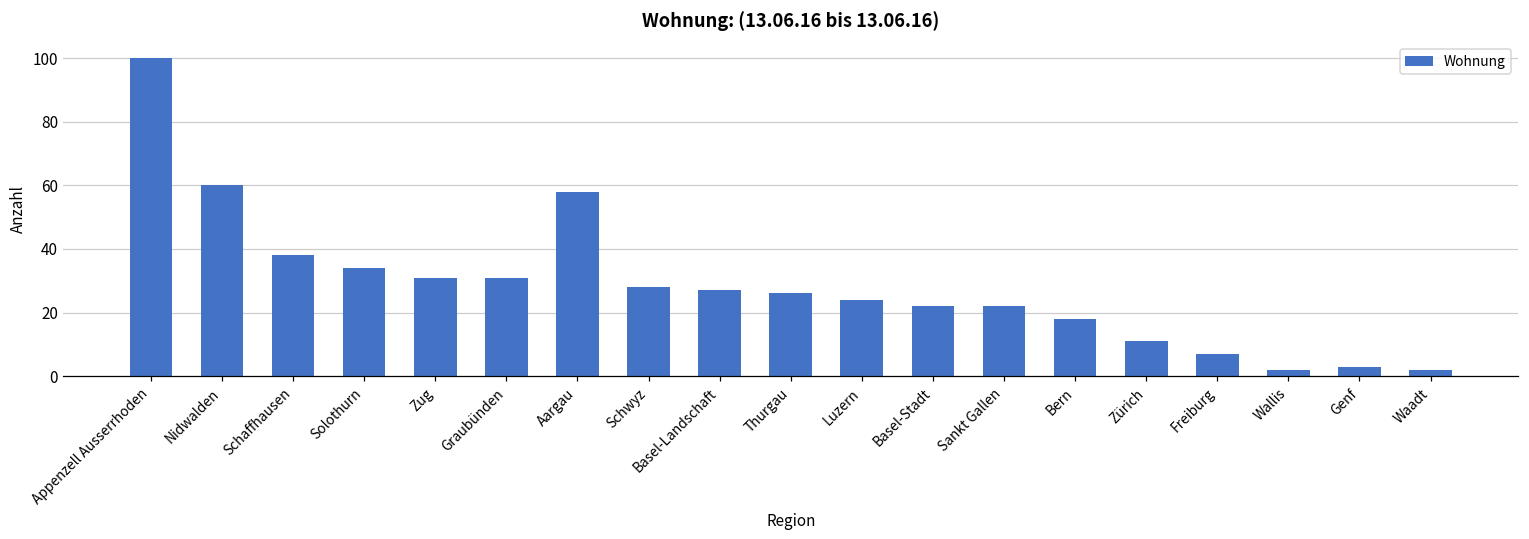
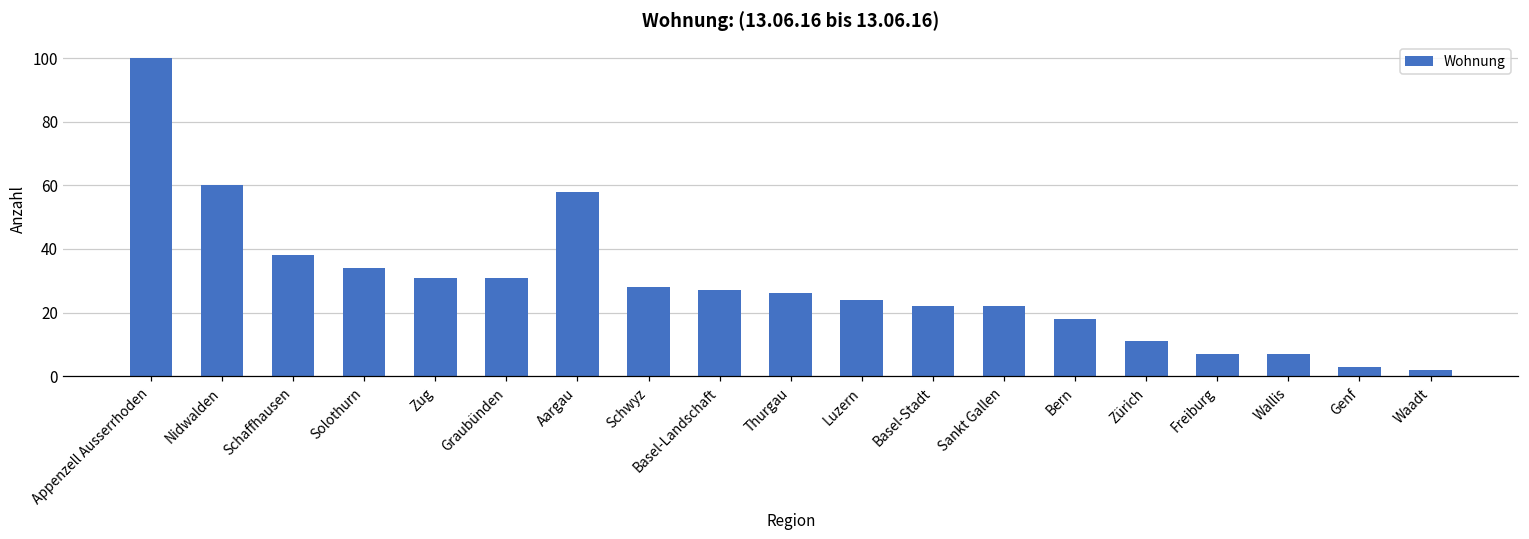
  {
    "Appenzell Ausserrhoden": 100,
    "Nidwalden": 60,
    "Schaffhausen": 38,
    "Solothurn": 34,
    "Zug": 31,
    "Graubünden": 31,
    "Aargau": 58,
    "Schwyz": 28,
    "Basel-Landschaft": 27,
    "Thurgau": 26,
    "Luzern": 24,
    "Basel-Stadt": 22,
    "Sankt Gallen": 22,
    "Bern": 18,
    "Zürich": 11,
    "Freiburg": 7,
-   "Wallis": 2,
+   "Wallis": 7,
    "Genf": 3,
    "Waadt": 2
  }
